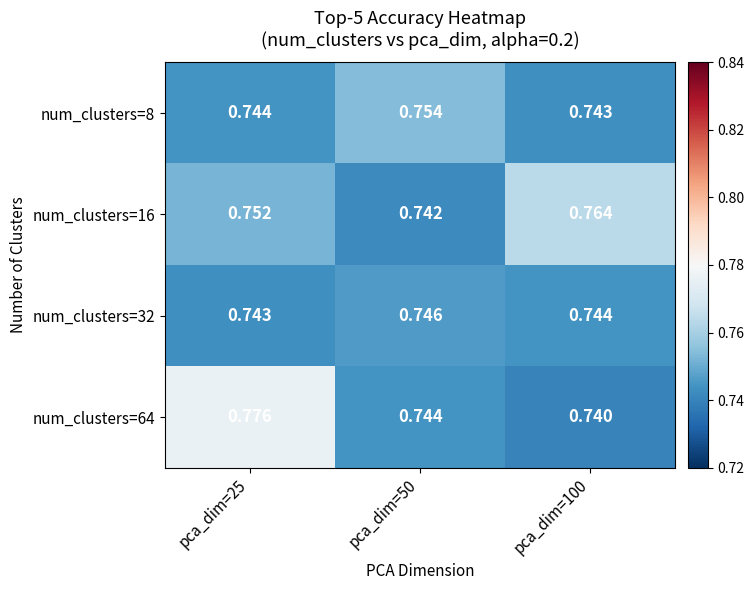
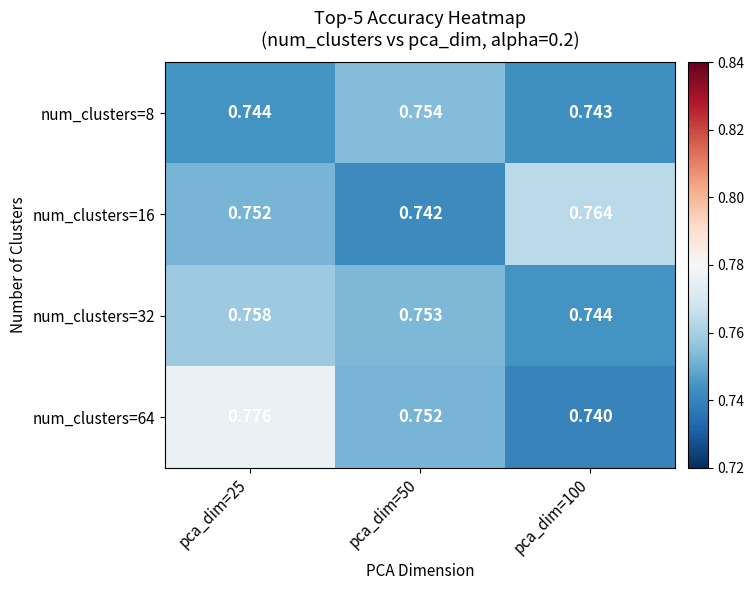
  {
    "num_clusters=8": {
      "pca_dim=25": 0.744,
      "pca_dim=50": 0.754,
      "pca_dim=100": 0.743
    },
    "num_clusters=16": {
      "pca_dim=25": 0.752,
      "pca_dim=50": 0.742,
      "pca_dim=100": 0.764
    },
    "num_clusters=32": {
-     "pca_dim=25": 0.743,
-     "pca_dim=50": 0.746,
+     "pca_dim=25": 0.758,
+     "pca_dim=50": 0.753,
      "pca_dim=100": 0.744
    },
    "num_clusters=64": {
-     "pca_dim=50": 0.744,
+     "pca_dim=50": 0.752,
      "pca_dim=100": 0.740
    }
  }
